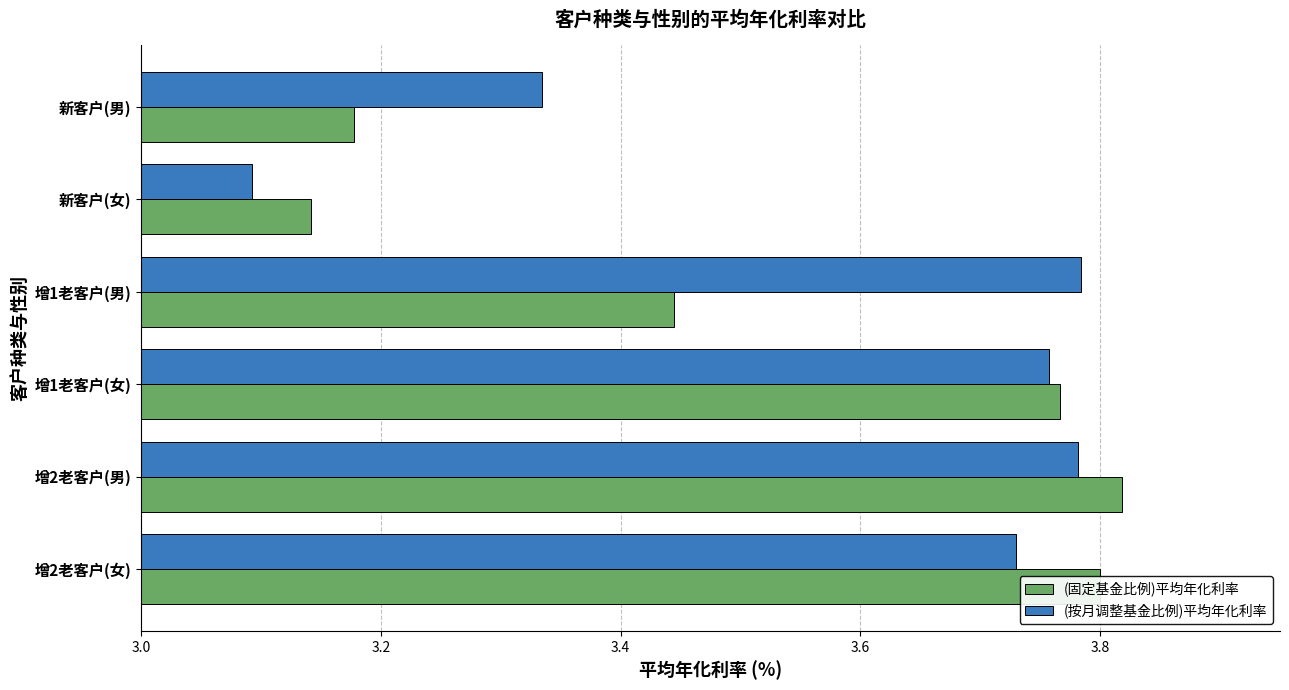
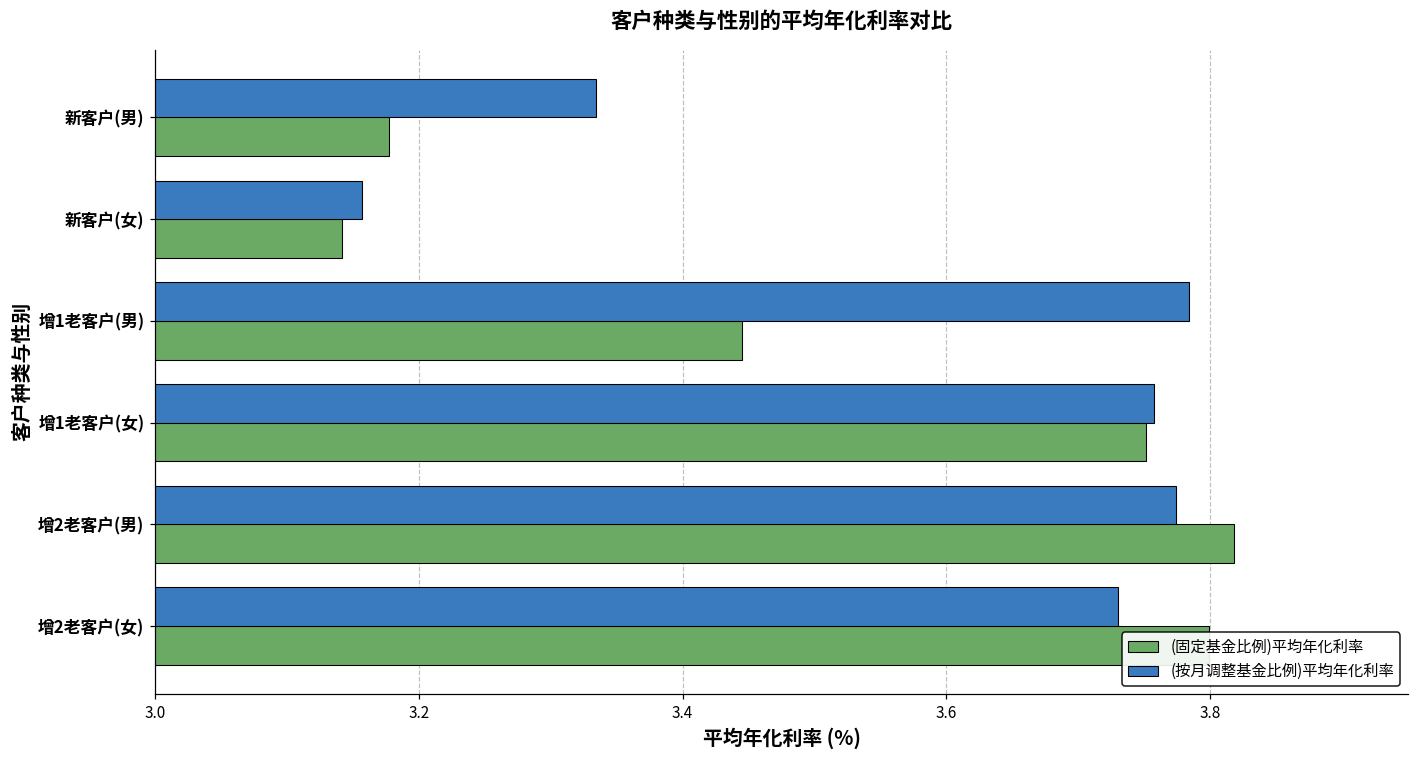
  {
    "(固定基金比例)平均年化利率": {
      "新客户(男)": 3.177,
      "新客户(女)": 3.142,
      "增1老客户(男)": 3.445,
-     "增1老客户(女)": 3.766,
+     "增1老客户(女)": 3.751,
      "增2老客户(男)": 3.818
    },
    "(按月调整基金比例)平均年化利率": {
      "新客户(男)": 3.335,
-     "新客户(女)": 3.093,
+     "新客户(女)": 3.157,
      "增1老客户(男)": 3.784,
      "增1老客户(女)": 3.758,
-     "增2老客户(男)": 3.782,
+     "增2老客户(男)": 3.774,
      "增2老客户(女)": 3.730
    }
  }
